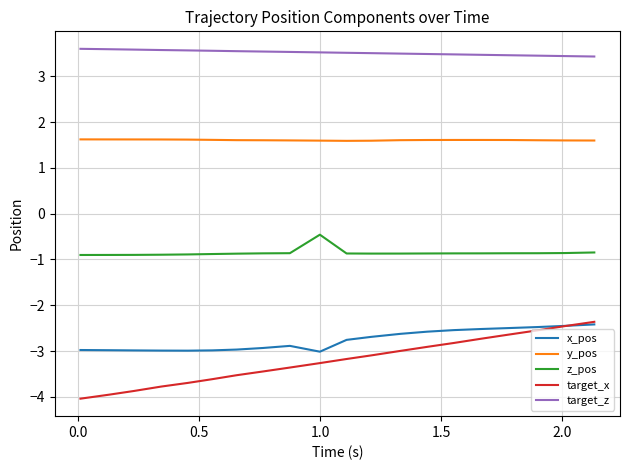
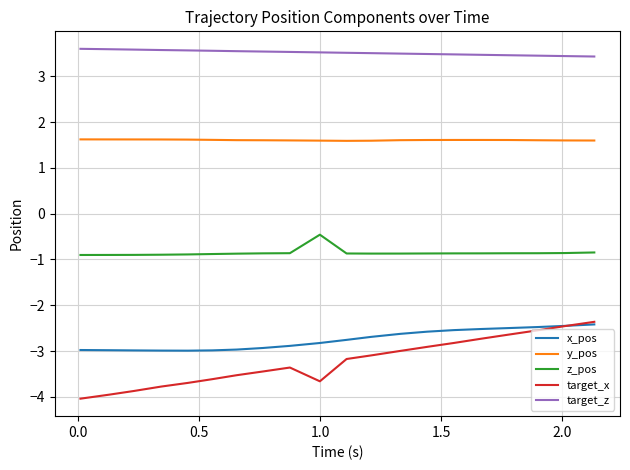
  {
    "x_pos": {
-     "1.0": -3.0
+     "1.0": -2.8
    },
    "y_pos": {
      "1.0": 1.6
    },
    "z_pos": {
      "1.0": -0.5
    },
    "target_x": {
-     "1.0": -3.3
+     "1.0": -3.7
    },
    "target_z": {
      "1.0": 3.5
    }
  }
